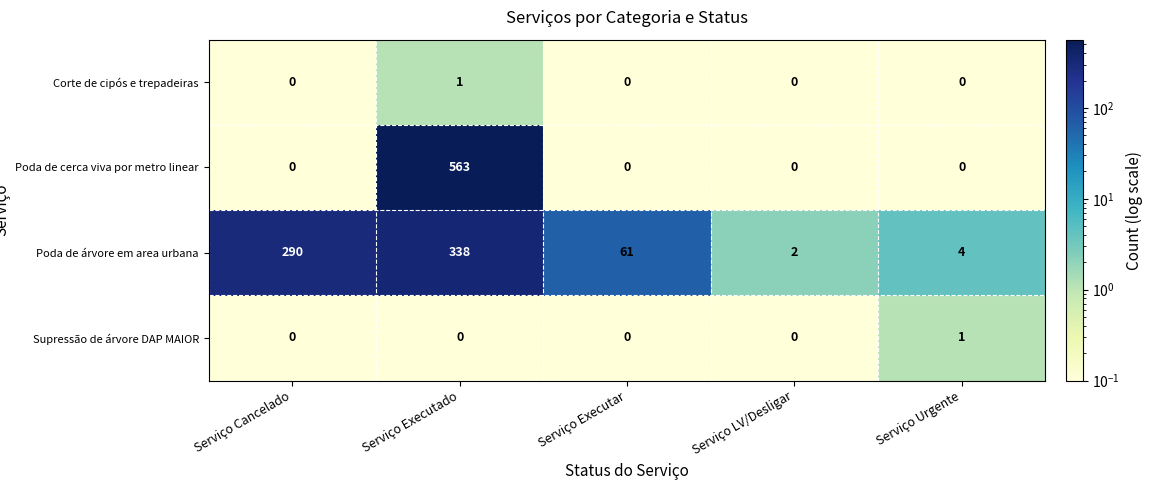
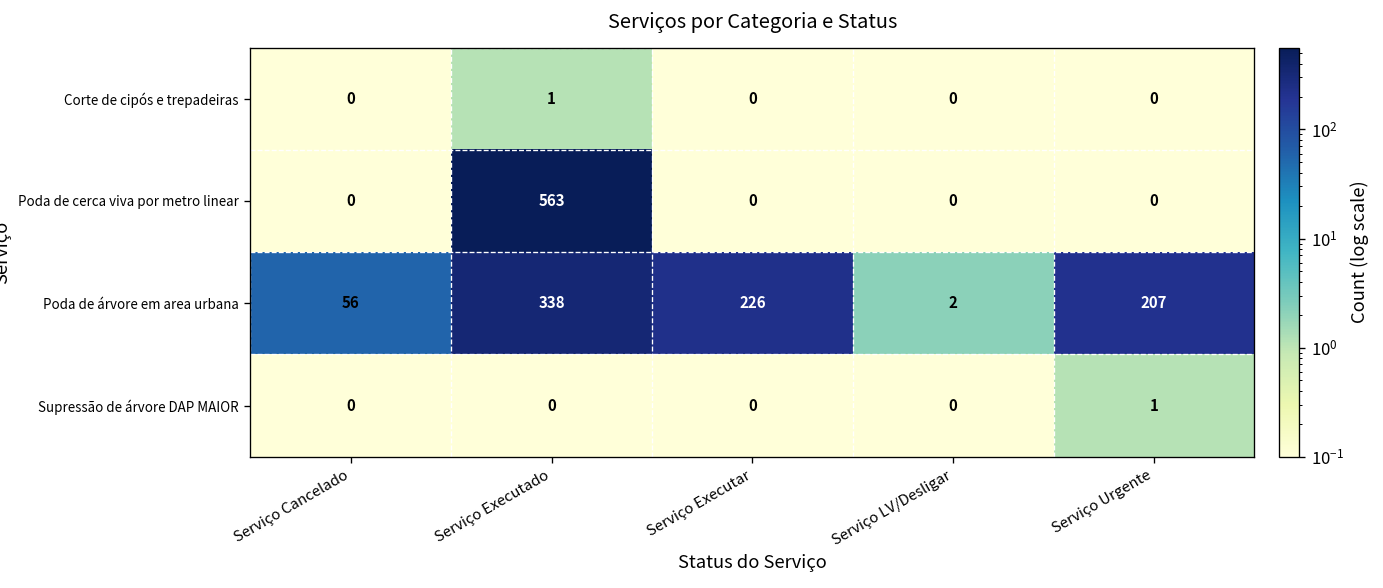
  {
    "Corte de cipós e trepadeiras": {
      "Serviço Cancelado": 0,
      "Serviço Executado": 1,
      "Serviço Executar": 0,
      "Serviço LV/Desligar": 0,
      "Serviço Urgente": 0
    },
    "Poda de cerca viva por metro linear": {
      "Serviço Cancelado": 0,
      "Serviço Executado": 563,
      "Serviço Executar": 0,
      "Serviço LV/Desligar": 0,
      "Serviço Urgente": 0
    },
    "Poda de árvore em area urbana": {
-     "Serviço Cancelado": 290,
+     "Serviço Cancelado": 56,
      "Serviço Executado": 338,
-     "Serviço Executar": 61,
+     "Serviço Executar": 226,
      "Serviço LV/Desligar": 2,
-     "Serviço Urgente": 4
+     "Serviço Urgente": 207
    },
    "Supressão de árvore DAP MAIOR": {
      "Serviço Cancelado": 0,
      "Serviço Executado": 0,
      "Serviço Executar": 0,
      "Serviço LV/Desligar": 0,
      "Serviço Urgente": 1
    }
  }
